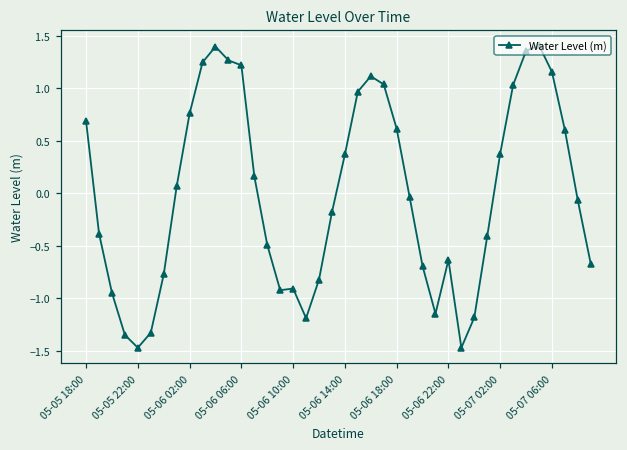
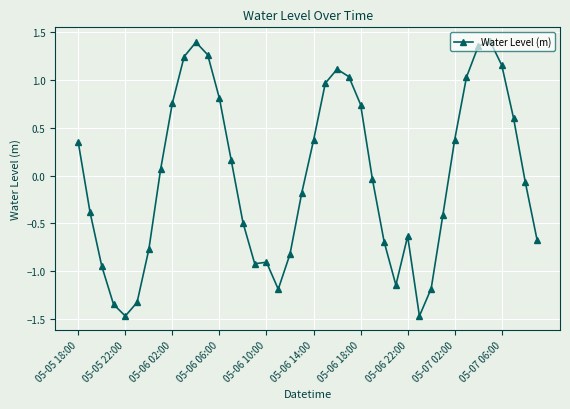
  {
-   "05-05 18:00": 0.7,
+   "05-05 18:00": 0.3,
    "05-05 22:00": -1.5,
    "05-06 02:00": 0.8,
-   "05-06 06:00": 1.2,
+   "05-06 06:00": 0.8,
    "05-06 10:00": -0.9,
    "05-06 14:00": 0.4,
-   "05-06 18:00": 0.6,
+   "05-06 18:00": 0.7,
    "05-06 22:00": -0.6,
    "05-07 02:00": 0.4,
    "05-07 06:00": 1.2
  }
